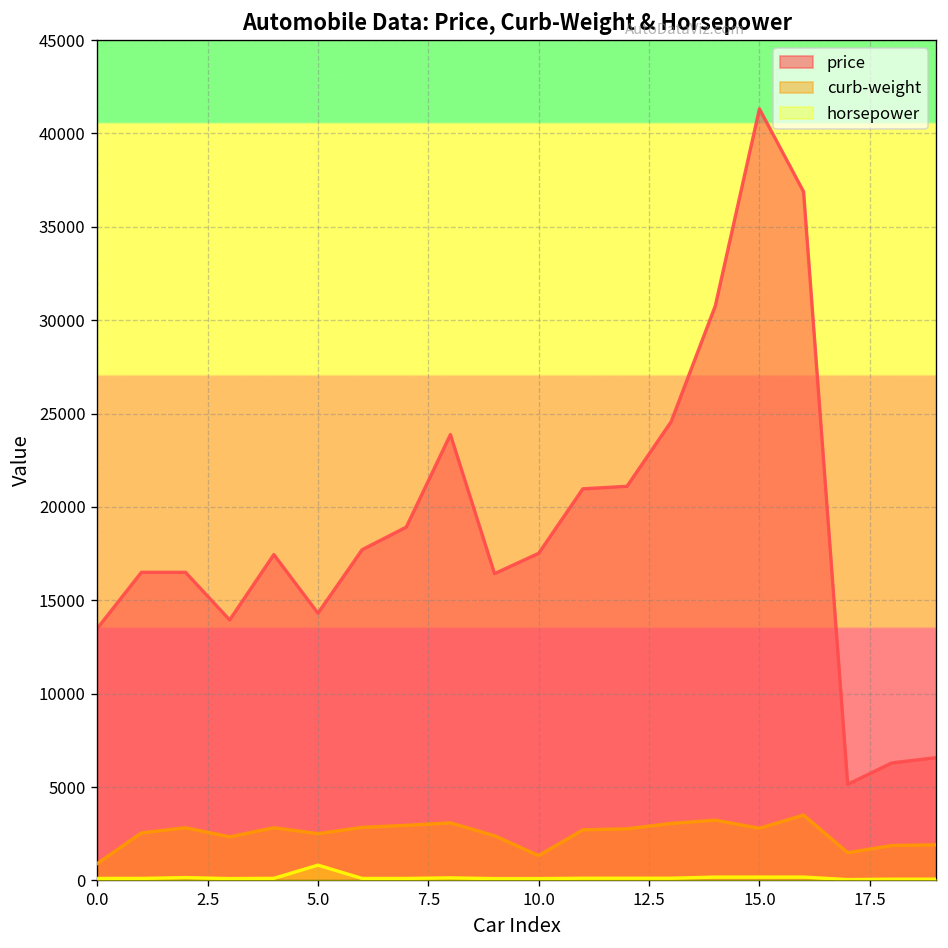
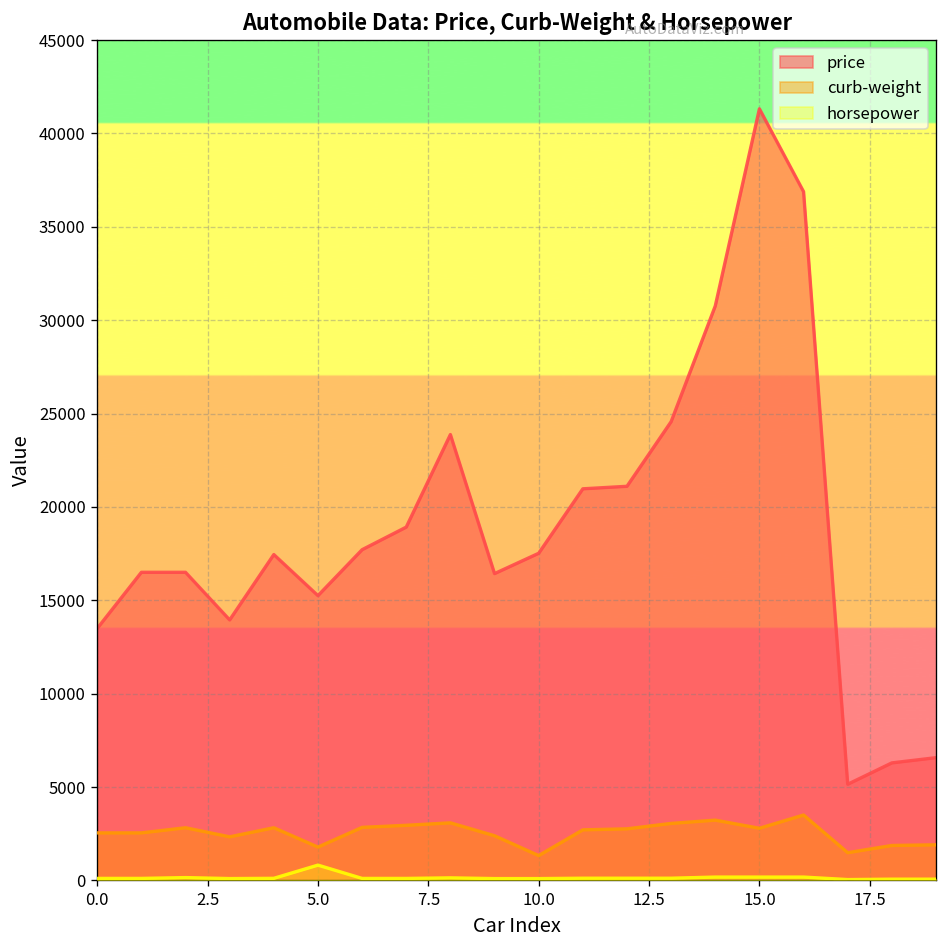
  {
    "price": {
      "0.0": 13500,
-     "5.0": 14300,
+     "5.0": 15300,
      "10.0": 17500,
      "15.0": 41300
    },
    "curb-weight": {
-     "0.0": 900,
-     "5.0": 2500,
+     "0.0": 2500,
+     "5.0": 1800,
      "10.0": 1300,
      "15.0": 2800
    },
    "horsepower": {
      "0.0": 100,
      "5.0": 800,
      "10.0": 100,
      "15.0": 200
    }
  }
